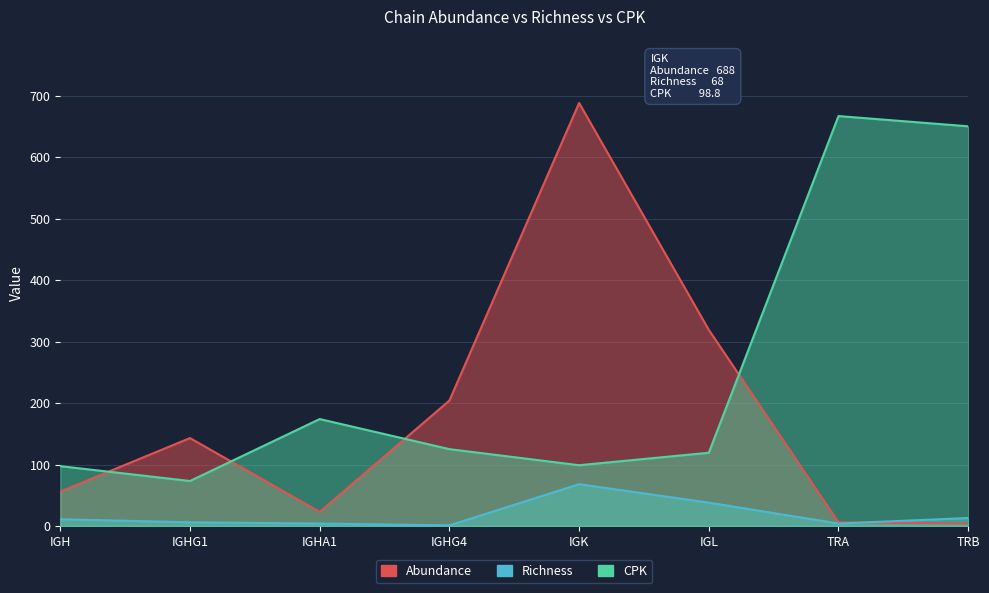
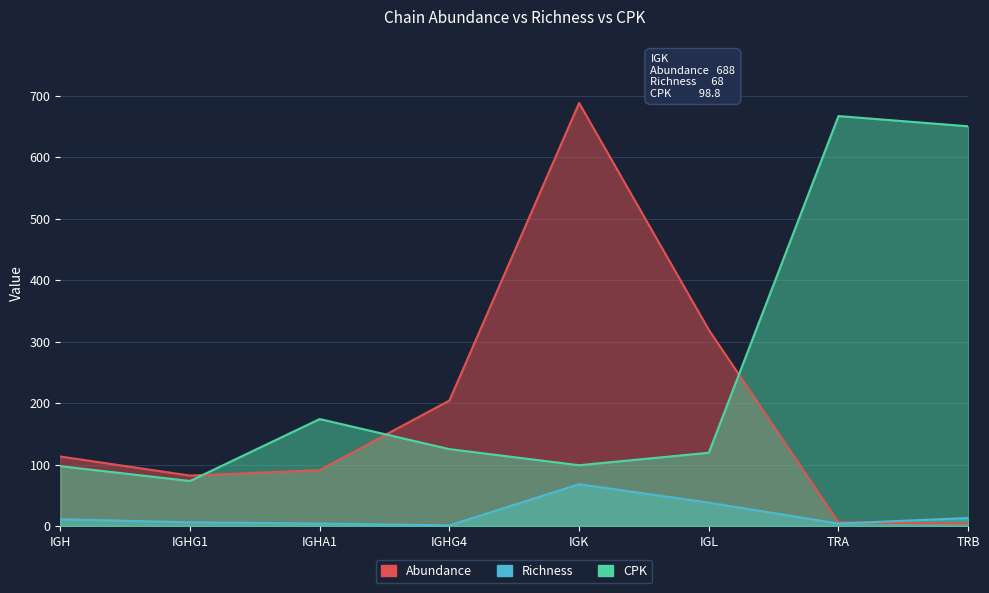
  {
    "Abundance": {
-     "IGH": 60,
-     "IGHG1": 140,
-     "IGHA1": 20,
+     "IGH": 110,
+     "IGHG1": 80,
+     "IGHA1": 90,
      "IGHG4": 200,
      "IGK": 690,
      "IGL": 320,
      "TRB": 0
    }
  }
